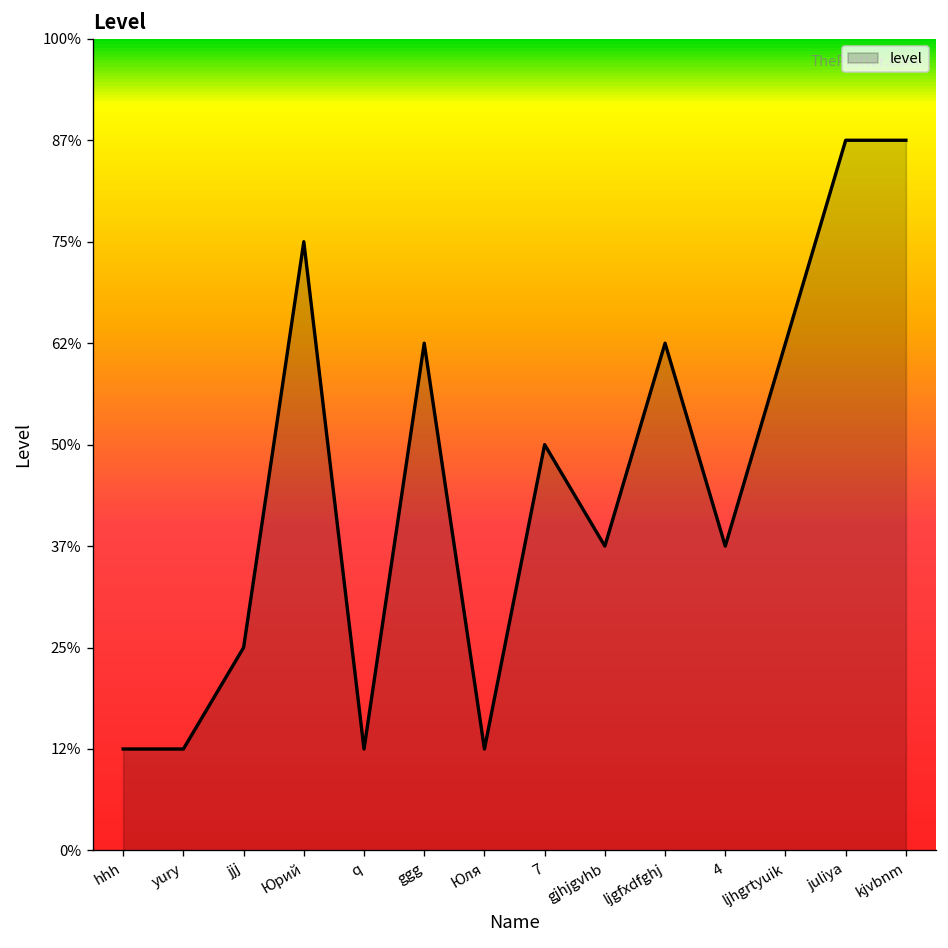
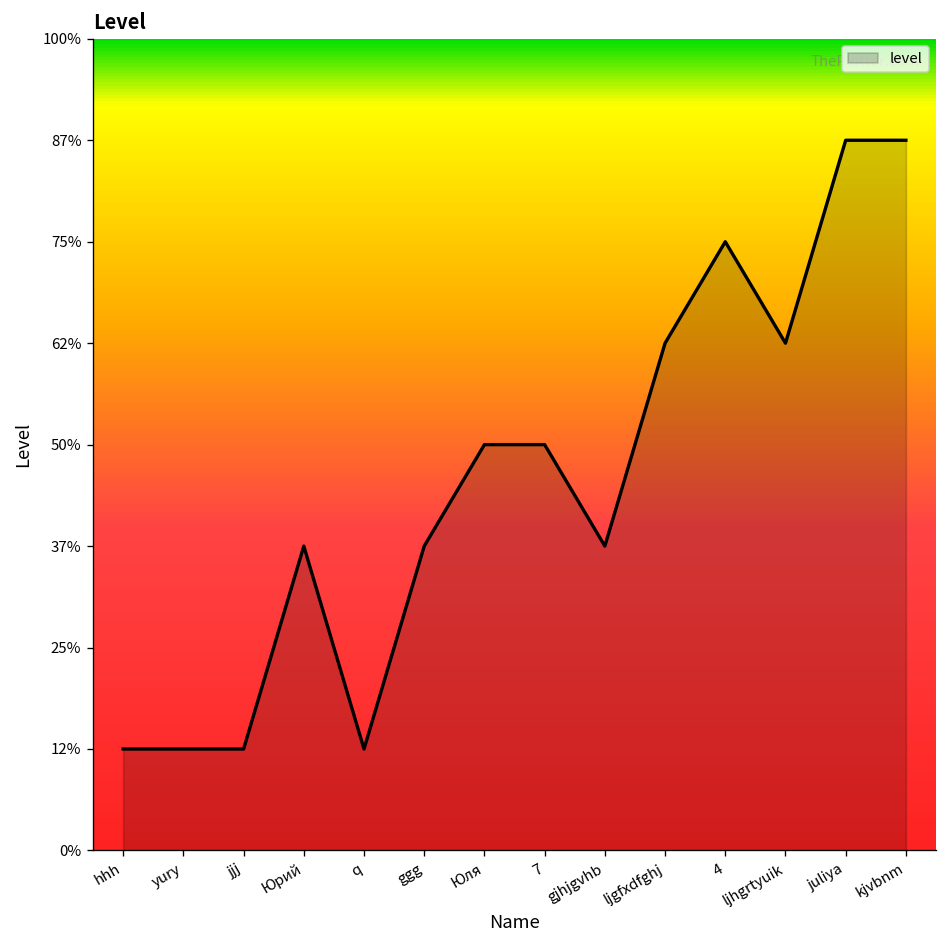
  {
    "hhh": "13%",
    "yury": "13%",
-   "jjj": "25%",
-   "Юрий": "75%",
+   "jjj": "13%",
+   "Юрий": "38%",
    "q": "13%",
-   "ggg": "63%",
-   "Юля": "13%",
+   "ggg": "38%",
+   "Юля": "50%",
    "7": "50%",
    "gjhjgvhb": "38%",
    "ljgfxdfghj": "63%",
-   "4": "38%",
+   "4": "75%",
    "ljhgrtyuik": "63%",
    "juliya": "88%",
    "kjvbnm": "88%"
  }
